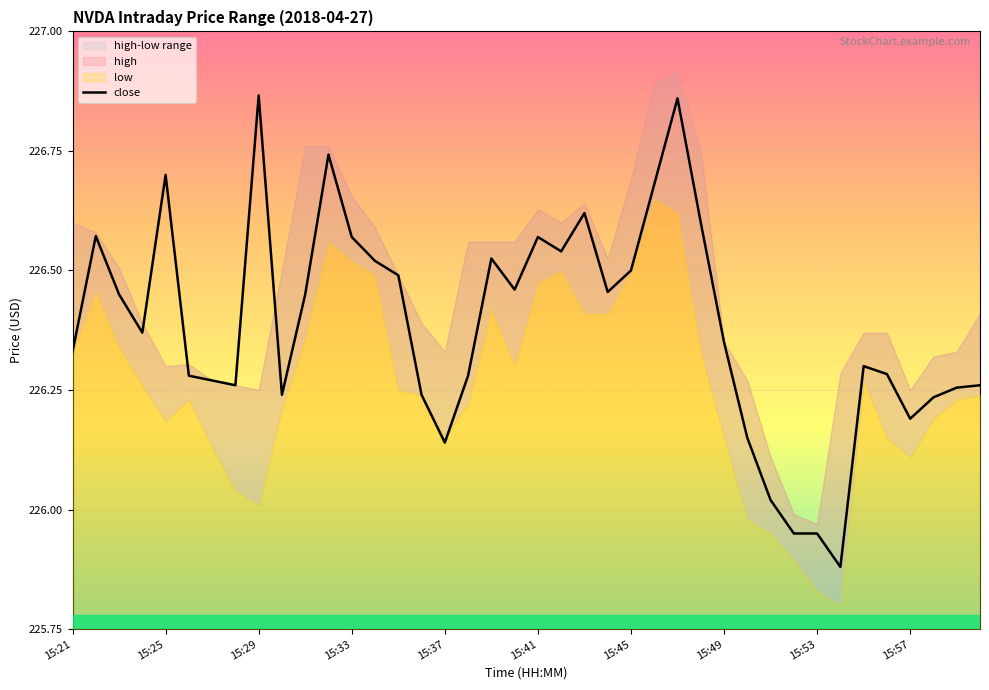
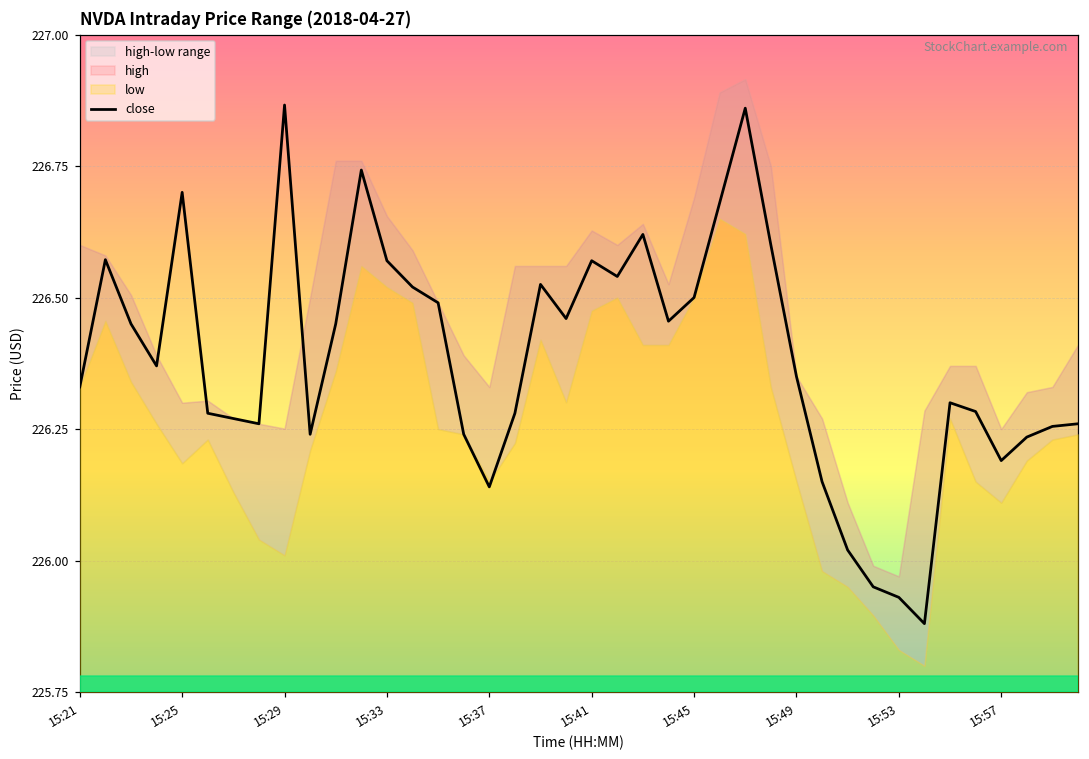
  {
    "close": {
      "15:25": 226.70,
      "15:29": 226.87,
      "15:33": 226.57,
      "15:37": 226.14,
      "15:41": 226.57,
-     "15:53": 225.95,
+     "15:53": 225.93,
      "15:57": 226.19
    }
  }
